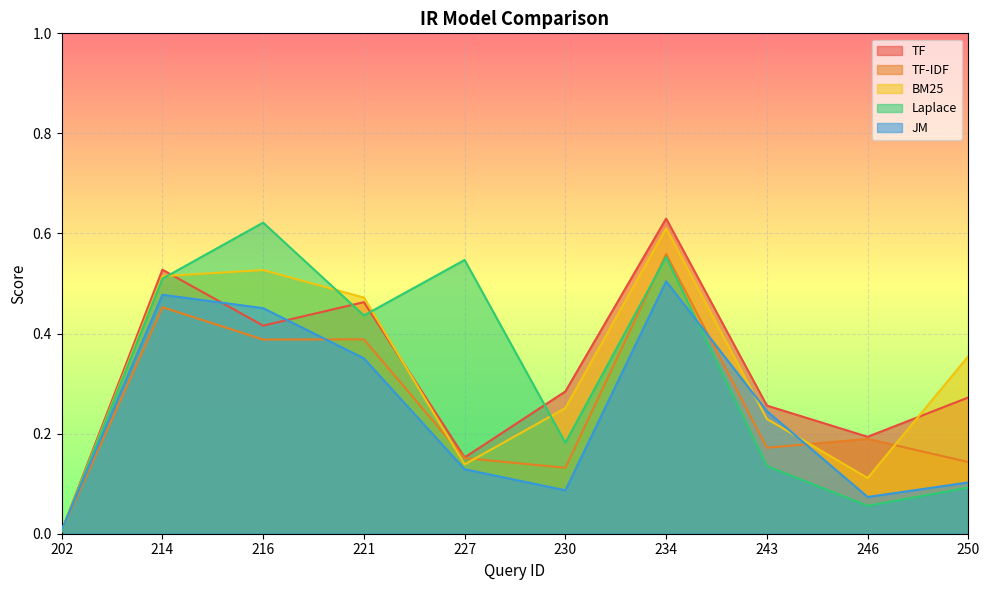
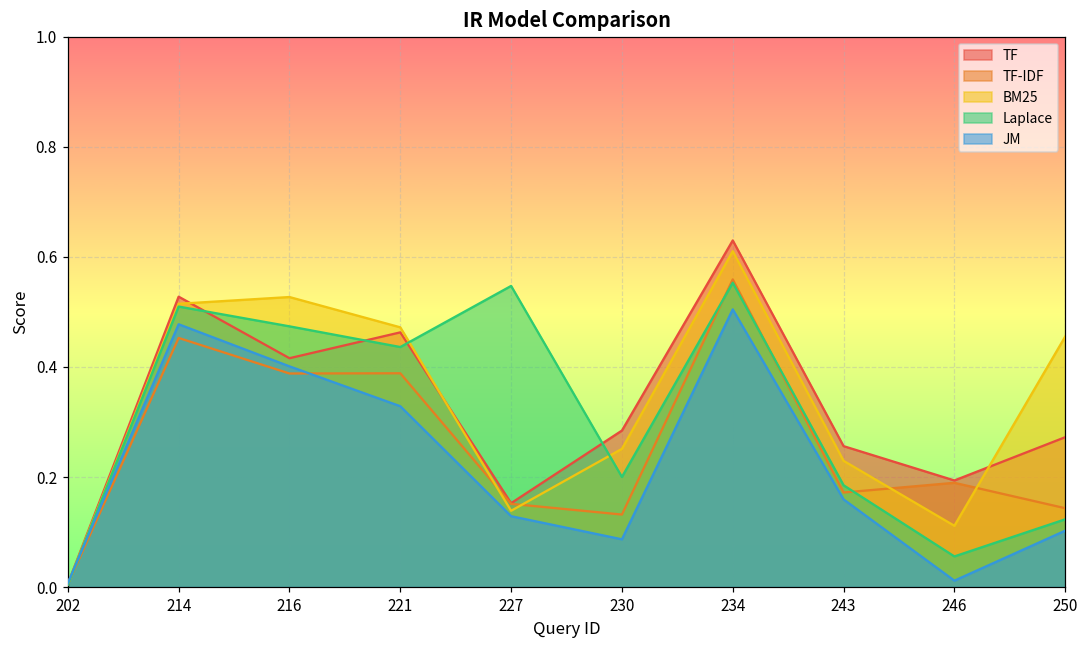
  {
    "BM25": {
      "216": 0.53,
      "221": 0.47,
      "227": 0.14,
      "230": 0.25,
      "234": 0.61,
      "243": 0.23,
      "246": 0.11,
-     "250": 0.35
+     "250": 0.46
    },
    "Laplace": {
-     "216": 0.62,
+     "216": 0.47,
      "221": 0.44,
      "227": 0.55,
-     "230": 0.18,
+     "230": 0.20,
      "234": 0.55,
-     "243": 0.14,
+     "243": 0.19,
      "246": 0.06,
-     "250": 0.09
+     "250": 0.12
    },
    "JM": {
      "214": 0.48,
-     "216": 0.45,
-     "221": 0.35,
+     "216": 0.40,
+     "221": 0.33,
      "227": 0.13,
      "230": 0.09,
      "234": 0.50,
-     "243": 0.25,
-     "246": 0.07,
+     "243": 0.16,
+     "246": 0.01,
      "250": 0.10
    }
  }
